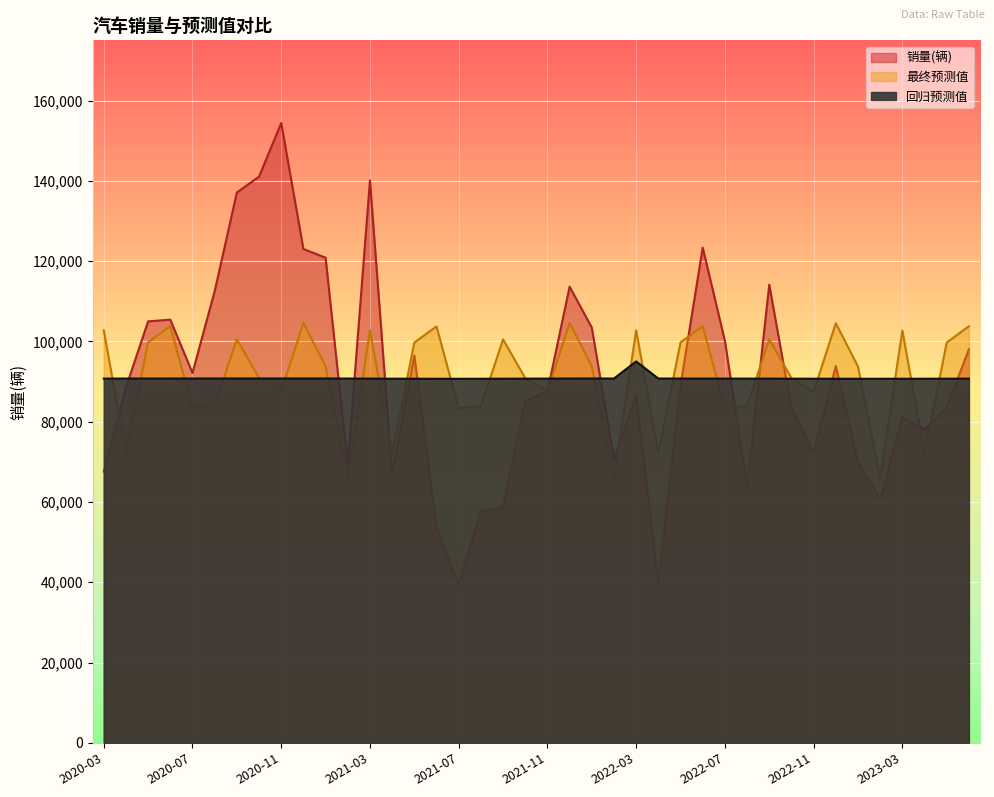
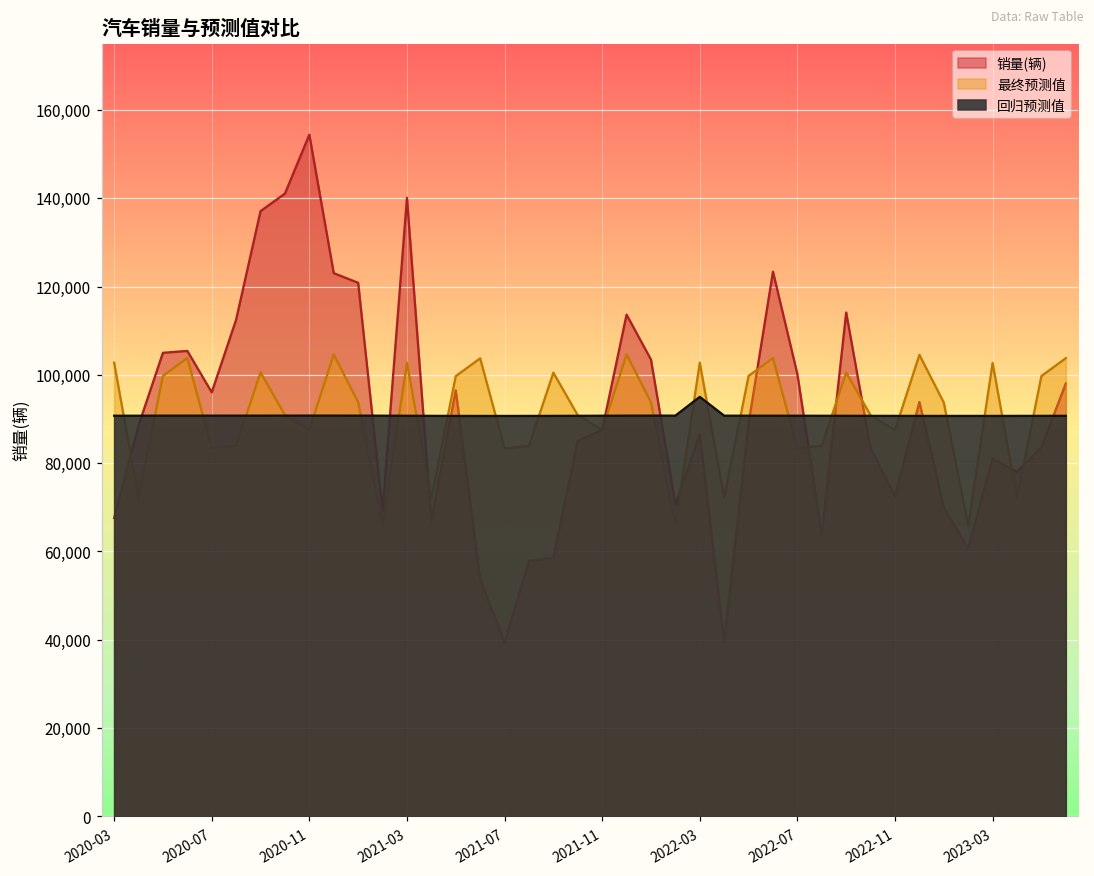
  {
    "销量(辆)": {
      "2020-03": "68,000",
-     "2020-07": "92,000",
+     "2020-07": "96,000",
      "2020-11": "154,000",
      "2021-03": "140,000",
      "2021-07": "39,000",
      "2022-03": "87,000",
      "2022-07": "100,000",
      "2022-11": "72,000",
      "2023-03": "81,000"
    },
    "最终预测值": {
      "2020-03": "103,000",
      "2020-07": "83,000",
      "2020-11": "88,000",
      "2021-03": "103,000",
      "2021-07": "83,000",
      "2022-03": "103,000",
      "2022-07": "83,000",
      "2022-11": "87,000",
      "2023-03": "103,000"
    },
    "回归预测值": {
      "2020-03": "91,000",
      "2020-07": "91,000",
      "2020-11": "91,000",
      "2021-03": "91,000",
      "2021-07": "91,000",
      "2021-11": "91,000",
      "2022-03": "95,000",
      "2022-07": "91,000",
      "2022-11": "91,000",
      "2023-03": "91,000"
    }
  }
